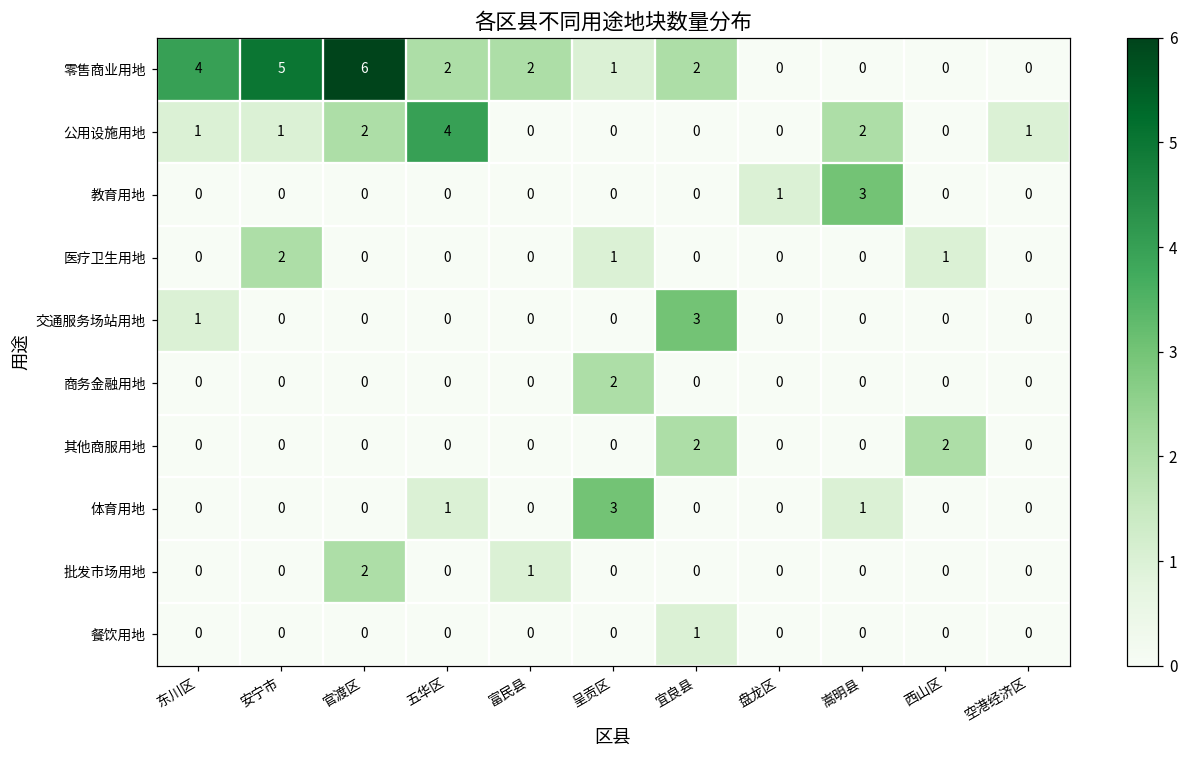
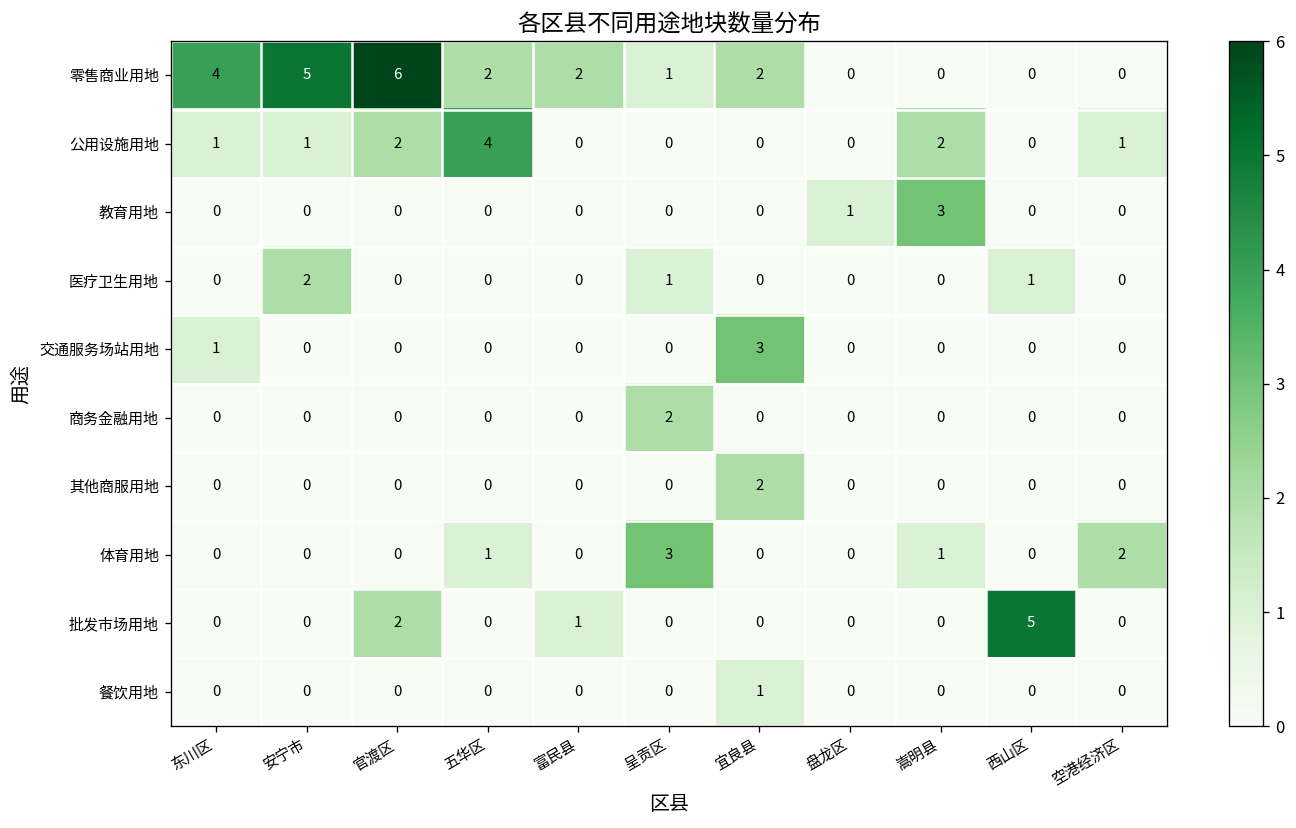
  {
    "零售商业用地": {
      "东川区": 4,
      "安宁市": 5,
      "官渡区": 6,
      "五华区": 2,
      "富民县": 2,
      "呈贡区": 1,
      "宜良县": 2,
      "盘龙区": 0,
      "嵩明县": 0,
      "西山区": 0,
      "空港经济区": 0
    },
    "公用设施用地": {
      "东川区": 1,
      "安宁市": 1,
      "官渡区": 2,
      "五华区": 4,
      "富民县": 0,
      "呈贡区": 0,
      "宜良县": 0,
      "盘龙区": 0,
      "嵩明县": 2,
      "西山区": 0,
      "空港经济区": 1
    },
    "教育用地": {
      "东川区": 0,
      "安宁市": 0,
      "官渡区": 0,
      "五华区": 0,
      "富民县": 0,
      "呈贡区": 0,
      "宜良县": 0,
      "盘龙区": 1,
      "嵩明县": 3,
      "西山区": 0,
      "空港经济区": 0
    },
    "医疗卫生用地": {
      "东川区": 0,
      "安宁市": 2,
      "官渡区": 0,
      "五华区": 0,
      "富民县": 0,
      "呈贡区": 1,
      "宜良县": 0,
      "盘龙区": 0,
      "嵩明县": 0,
      "西山区": 1,
      "空港经济区": 0
    },
    "交通服务场站用地": {
      "东川区": 1,
      "安宁市": 0,
      "官渡区": 0,
      "五华区": 0,
      "富民县": 0,
      "呈贡区": 0,
      "宜良县": 3,
      "盘龙区": 0,
      "嵩明县": 0,
      "西山区": 0,
      "空港经济区": 0
    },
    "商务金融用地": {
      "东川区": 0,
      "安宁市": 0,
      "官渡区": 0,
      "五华区": 0,
      "富民县": 0,
      "呈贡区": 2,
      "宜良县": 0,
      "盘龙区": 0,
      "嵩明县": 0,
      "西山区": 0,
      "空港经济区": 0
    },
    "其他商服用地": {
      "东川区": 0,
      "安宁市": 0,
      "官渡区": 0,
      "五华区": 0,
      "富民县": 0,
      "呈贡区": 0,
      "宜良县": 2,
      "盘龙区": 0,
      "嵩明县": 0,
-     "西山区": 2,
+     "西山区": 0,
      "空港经济区": 0
    },
    "体育用地": {
      "东川区": 0,
      "安宁市": 0,
      "官渡区": 0,
      "五华区": 1,
      "富民县": 0,
      "呈贡区": 3,
      "宜良县": 0,
      "盘龙区": 0,
      "嵩明县": 1,
      "西山区": 0,
-     "空港经济区": 0
+     "空港经济区": 2
    },
    "批发市场用地": {
      "东川区": 0,
      "安宁市": 0,
      "官渡区": 2,
      "五华区": 0,
      "富民县": 1,
      "呈贡区": 0,
      "宜良县": 0,
      "盘龙区": 0,
      "嵩明县": 0,
-     "西山区": 0,
+     "西山区": 5,
      "空港经济区": 0
    },
    "餐饮用地": {
      "东川区": 0,
      "安宁市": 0,
      "官渡区": 0,
      "五华区": 0,
      "富民县": 0,
      "呈贡区": 0,
      "宜良县": 1,
      "盘龙区": 0,
      "嵩明县": 0,
      "西山区": 0,
      "空港经济区": 0
    }
  }
